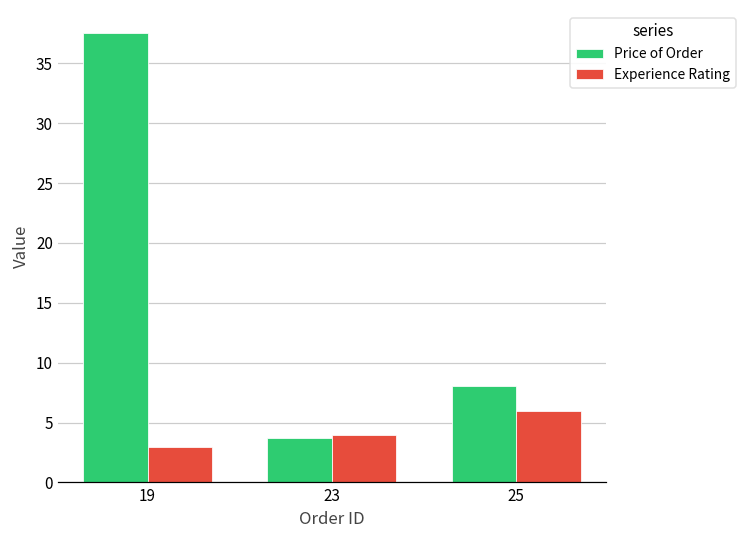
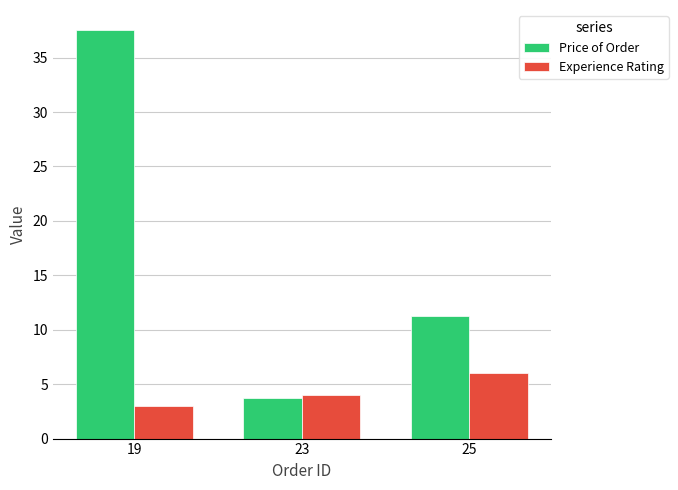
  {
    "Price of Order": {
      "19": 37.5,
      "23": 3.8,
-     "25": 8.1
+     "25": 11.3
    },
    "Experience Rating": {
      "19": 3.0,
      "23": 4.0,
      "25": 6.0
    }
  }
